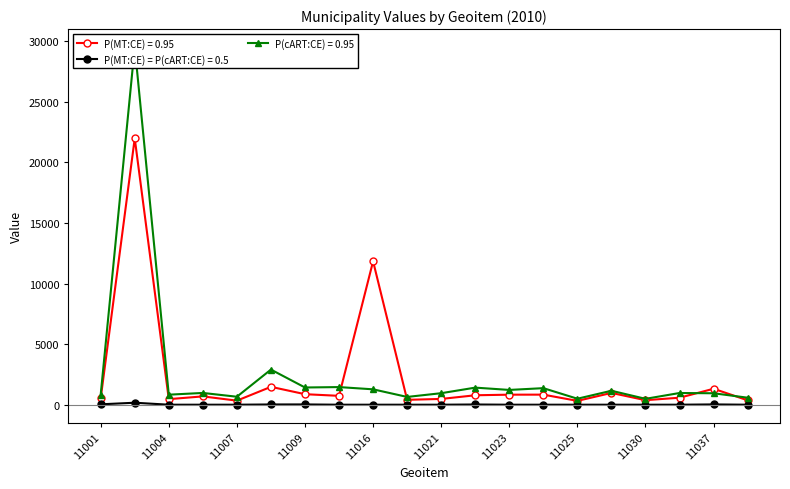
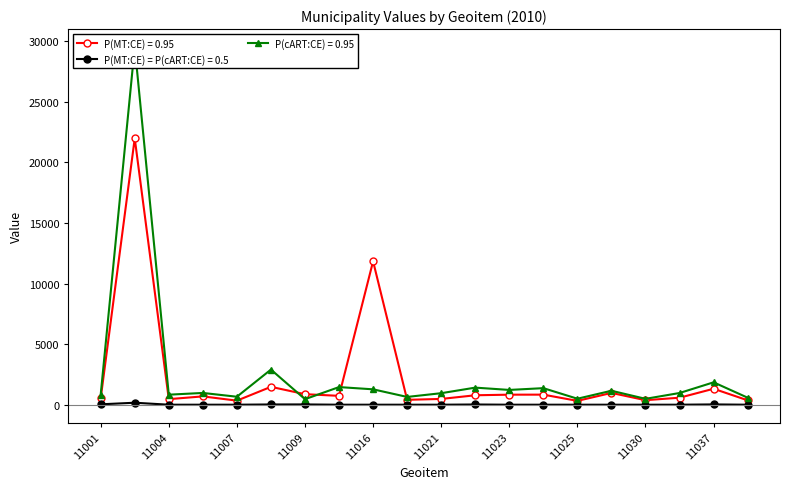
  {
    "P(MT:CE) = 0.95": {
      "11001": 500,
      "11004": 500,
      "11007": 300,
      "11009": 900,
      "11016": 11800,
      "11021": 500,
      "11023": 800,
      "11037": 1300
    },
    "P(MT:CE) = P(cART:CE) = 0.5": {
      "11001": 0,
      "11004": 0,
      "11007": 0,
      "11009": 0,
      "11016": 0,
      "11021": 0,
      "11023": 0,
      "11025": 0,
      "11030": 0,
      "11037": 0
    },
    "P(cART:CE) = 0.95": {
      "11001": 800,
      "11004": 800,
      "11007": 700,
-     "11009": 1400,
+     "11009": 500,
      "11016": 1300,
      "11021": 1000,
      "11023": 1200,
-     "11037": 900
+     "11037": 1800
    }
  }
